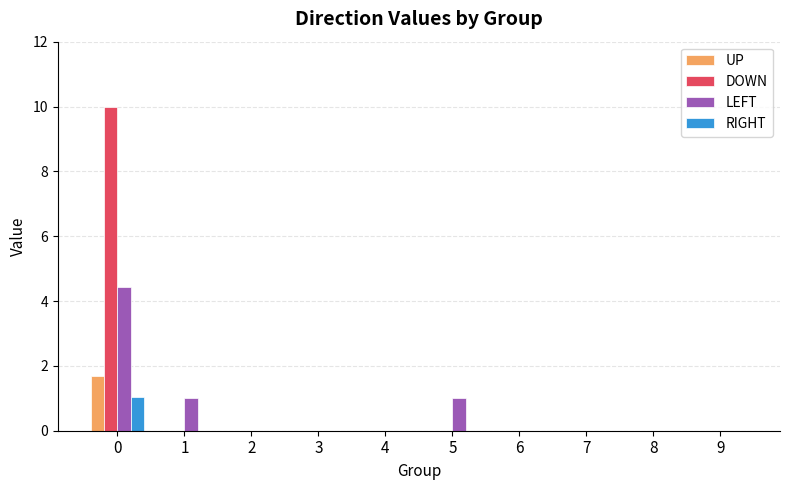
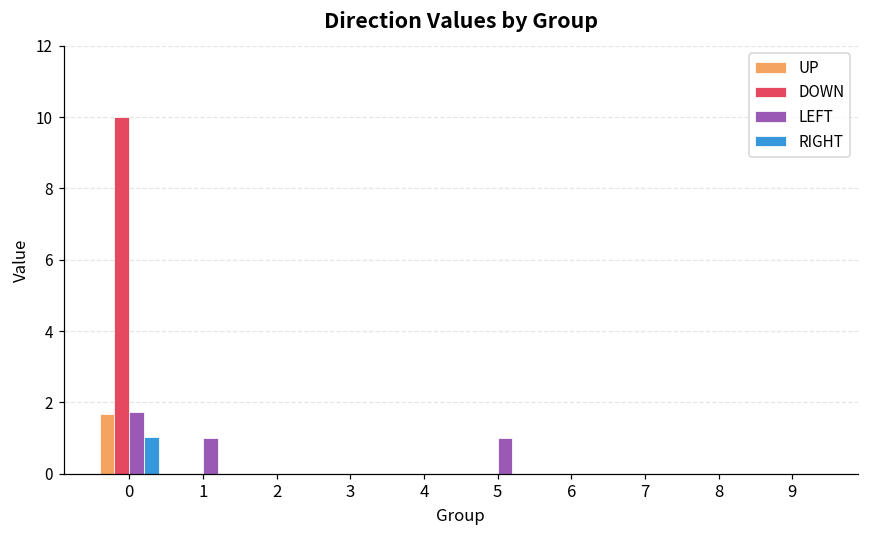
  {
    "UP": {
      "0": 1.7,
      "1": 0.0,
      "2": 0.0,
      "3": 0.0,
      "4": 0.0,
      "5": 0.0,
      "6": 0.0,
      "7": 0.0,
      "8": 0.0,
      "9": 0.0
    },
    "DOWN": {
      "0": 10.0,
      "1": 0.0,
      "2": 0.0,
      "3": 0.0,
      "4": 0.0,
      "5": 0.0,
      "6": 0.0,
      "7": 0.0,
      "8": 0.0,
      "9": 0.0
    },
    "LEFT": {
-     "0": 4.4,
+     "0": 1.7,
      "1": 1.0,
      "2": 0.0,
      "3": 0.0,
      "4": 0.0,
      "5": 1.0,
      "6": 0.0,
      "7": 0.0,
      "8": 0.0,
      "9": 0.0
    },
    "RIGHT": {
      "0": 1.0,
      "1": 0.0,
      "2": 0.0,
      "3": 0.0,
      "4": 0.0,
      "5": 0.0,
      "6": 0.0,
      "7": 0.0,
      "8": 0.0,
      "9": 0.0
    }
  }
